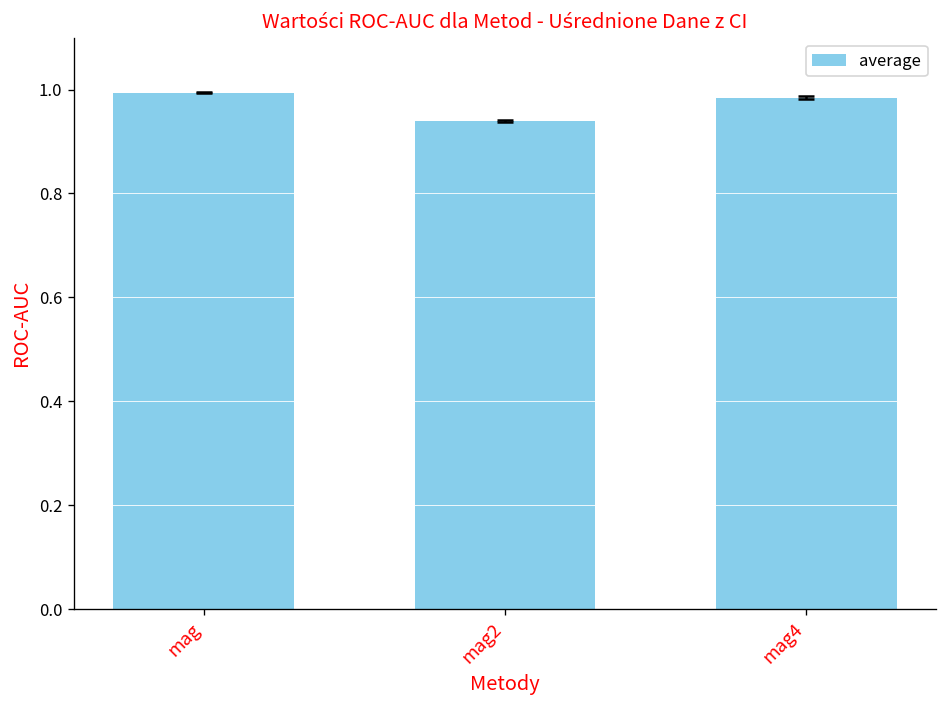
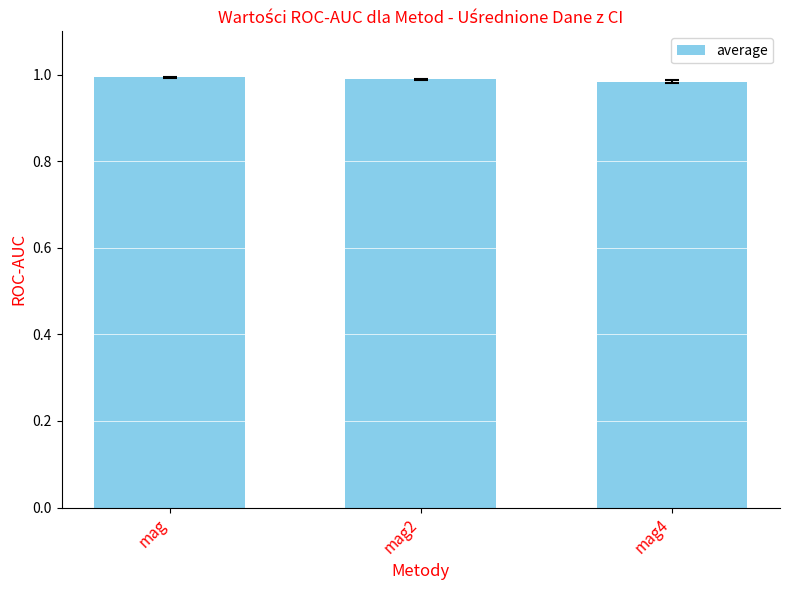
  {
    "average": {
      "mag": 0.99,
-     "mag2": 0.94,
+     "mag2": 0.99,
      "mag4": 0.98
    }
  }
